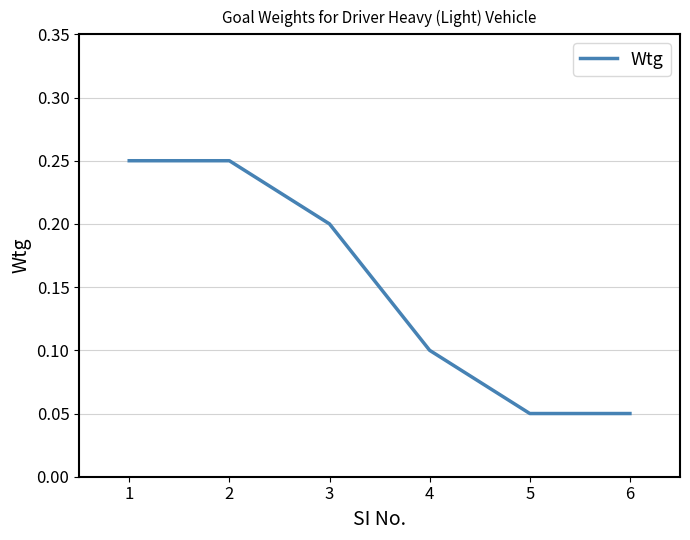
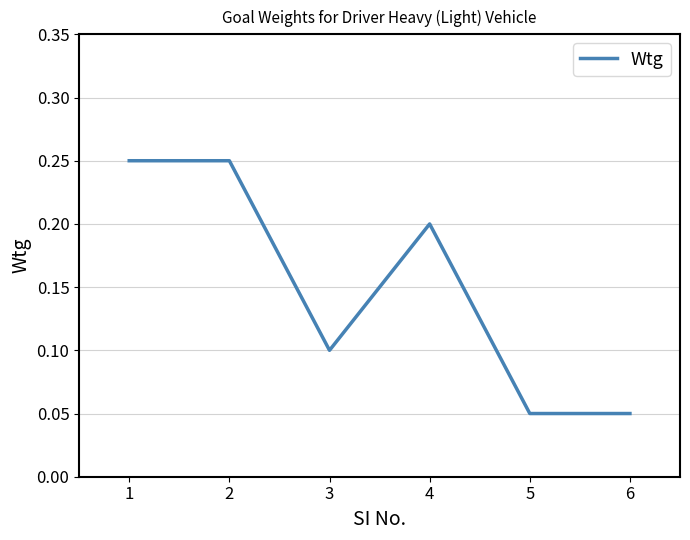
  {
    "1": 0.250,
    "2": 0.250,
-   "3": 0.2,
-   "4": 0.1,
+   "3": 0.1,
+   "4": 0.2,
    "5": 0.050,
    "6": 0.050
  }
